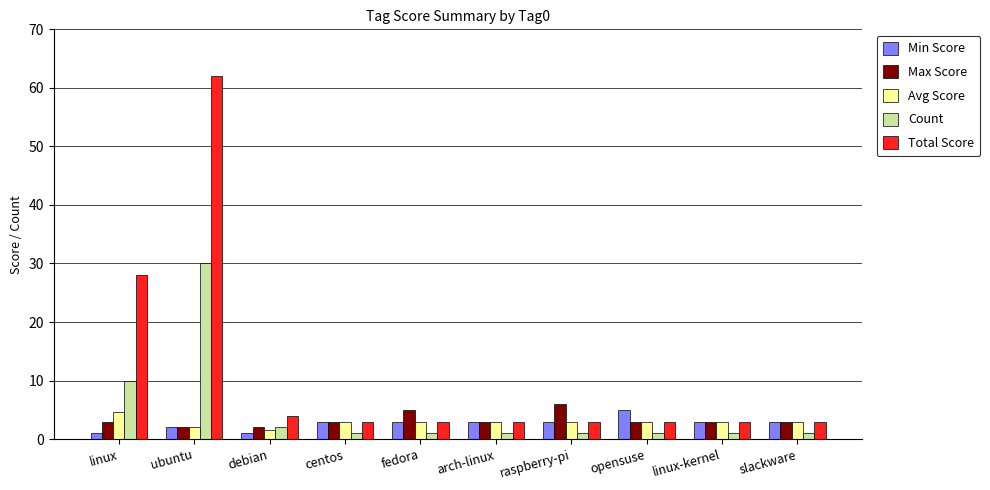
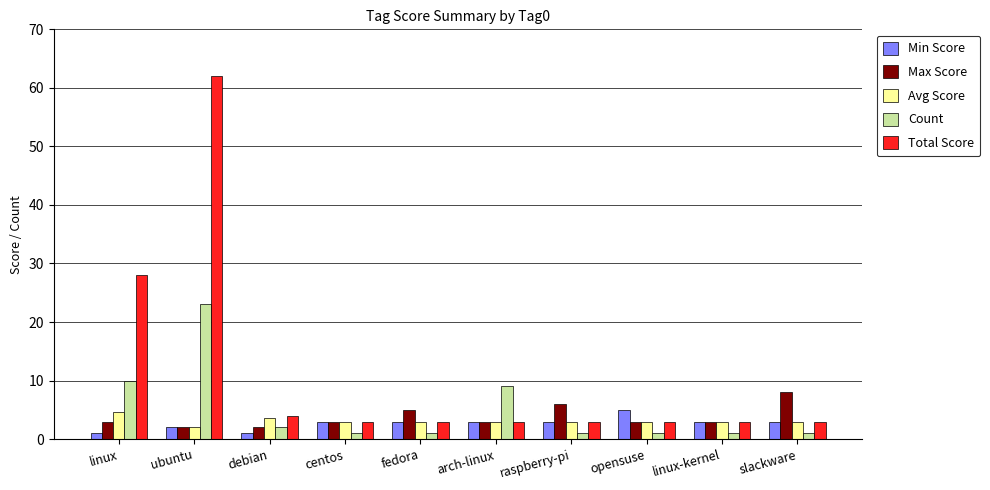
  {
    "Min Score": {
      "linux": 1,
      "ubuntu": 2,
      "debian": 1,
      "centos": 3,
      "fedora": 3,
      "arch-linux": 3,
      "raspberry-pi": 3,
      "opensuse": 5,
      "linux-kernel": 3,
      "slackware": 3
    },
    "Max Score": {
      "linux": 3,
      "ubuntu": 2,
      "debian": 2,
      "centos": 3,
      "fedora": 5,
      "arch-linux": 3,
      "raspberry-pi": 6,
      "opensuse": 3,
      "linux-kernel": 3,
-     "slackware": 3
+     "slackware": 8
    },
    "Avg Score": {
      "linux": 5,
      "ubuntu": 2,
-     "debian": 2,
+     "debian": 4,
      "centos": 3,
      "fedora": 3,
      "arch-linux": 3,
      "raspberry-pi": 3,
      "opensuse": 3,
      "linux-kernel": 3,
      "slackware": 3
    },
    "Count": {
      "linux": 10,
-     "ubuntu": 30,
+     "ubuntu": 23,
      "debian": 2,
      "centos": 1,
      "fedora": 1,
-     "arch-linux": 1,
+     "arch-linux": 9,
      "raspberry-pi": 1,
      "opensuse": 1,
      "linux-kernel": 1,
      "slackware": 1
    },
    "Total Score": {
      "linux": 28,
      "ubuntu": 62,
      "debian": 4,
      "centos": 3,
      "fedora": 3,
      "arch-linux": 3,
      "raspberry-pi": 3,
      "opensuse": 3,
      "linux-kernel": 3,
      "slackware": 3
    }
  }
